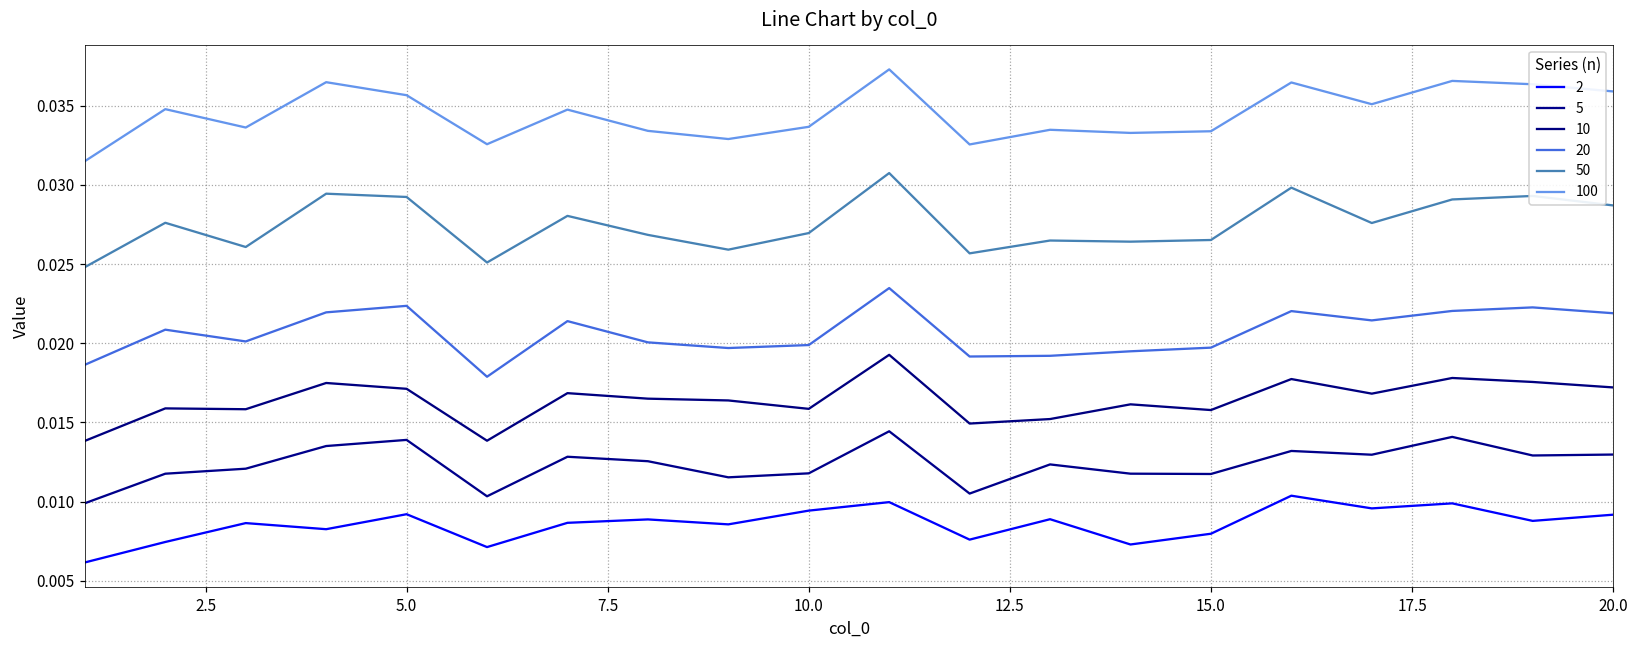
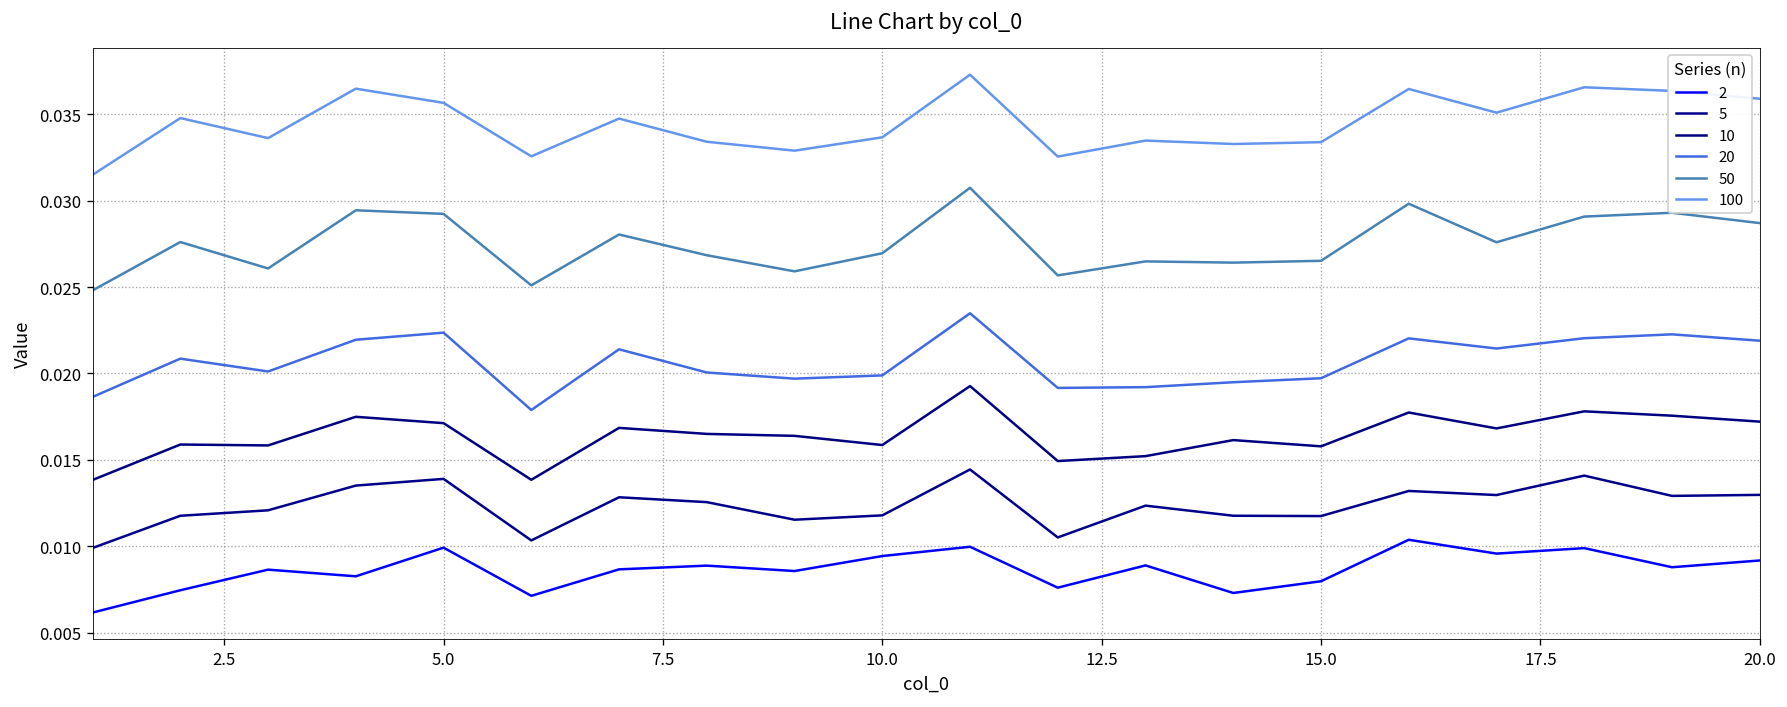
  {
    "2": {
-     "5.0": 0.0092,
+     "5.0": 0.0099,
      "10.0": 0.0094,
      "15.0": 0.0080,
      "20.0": 0.0092
    }
  }
